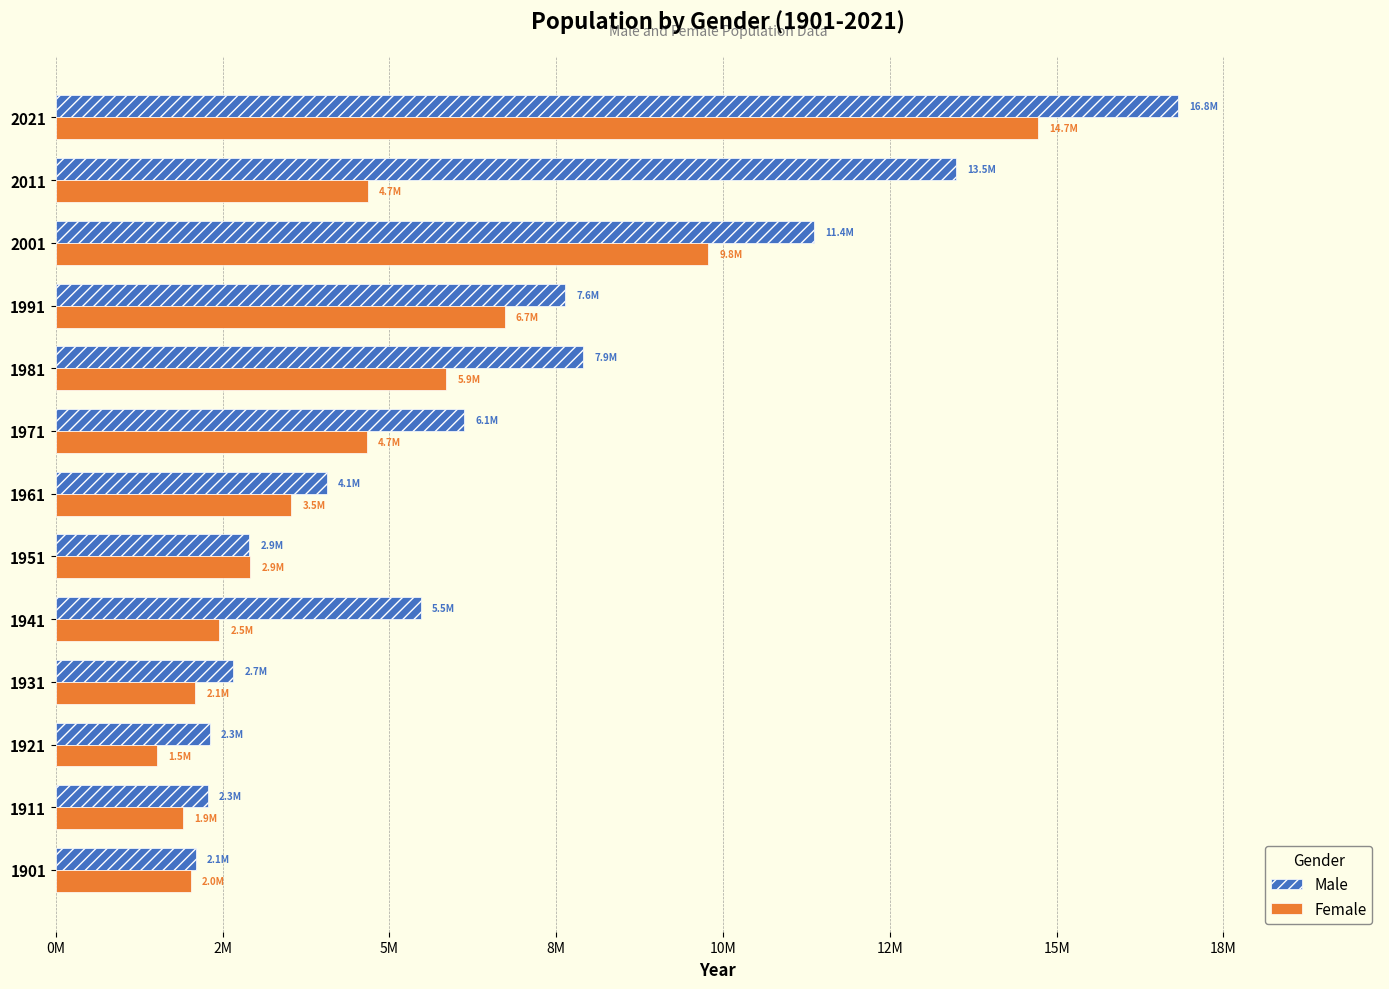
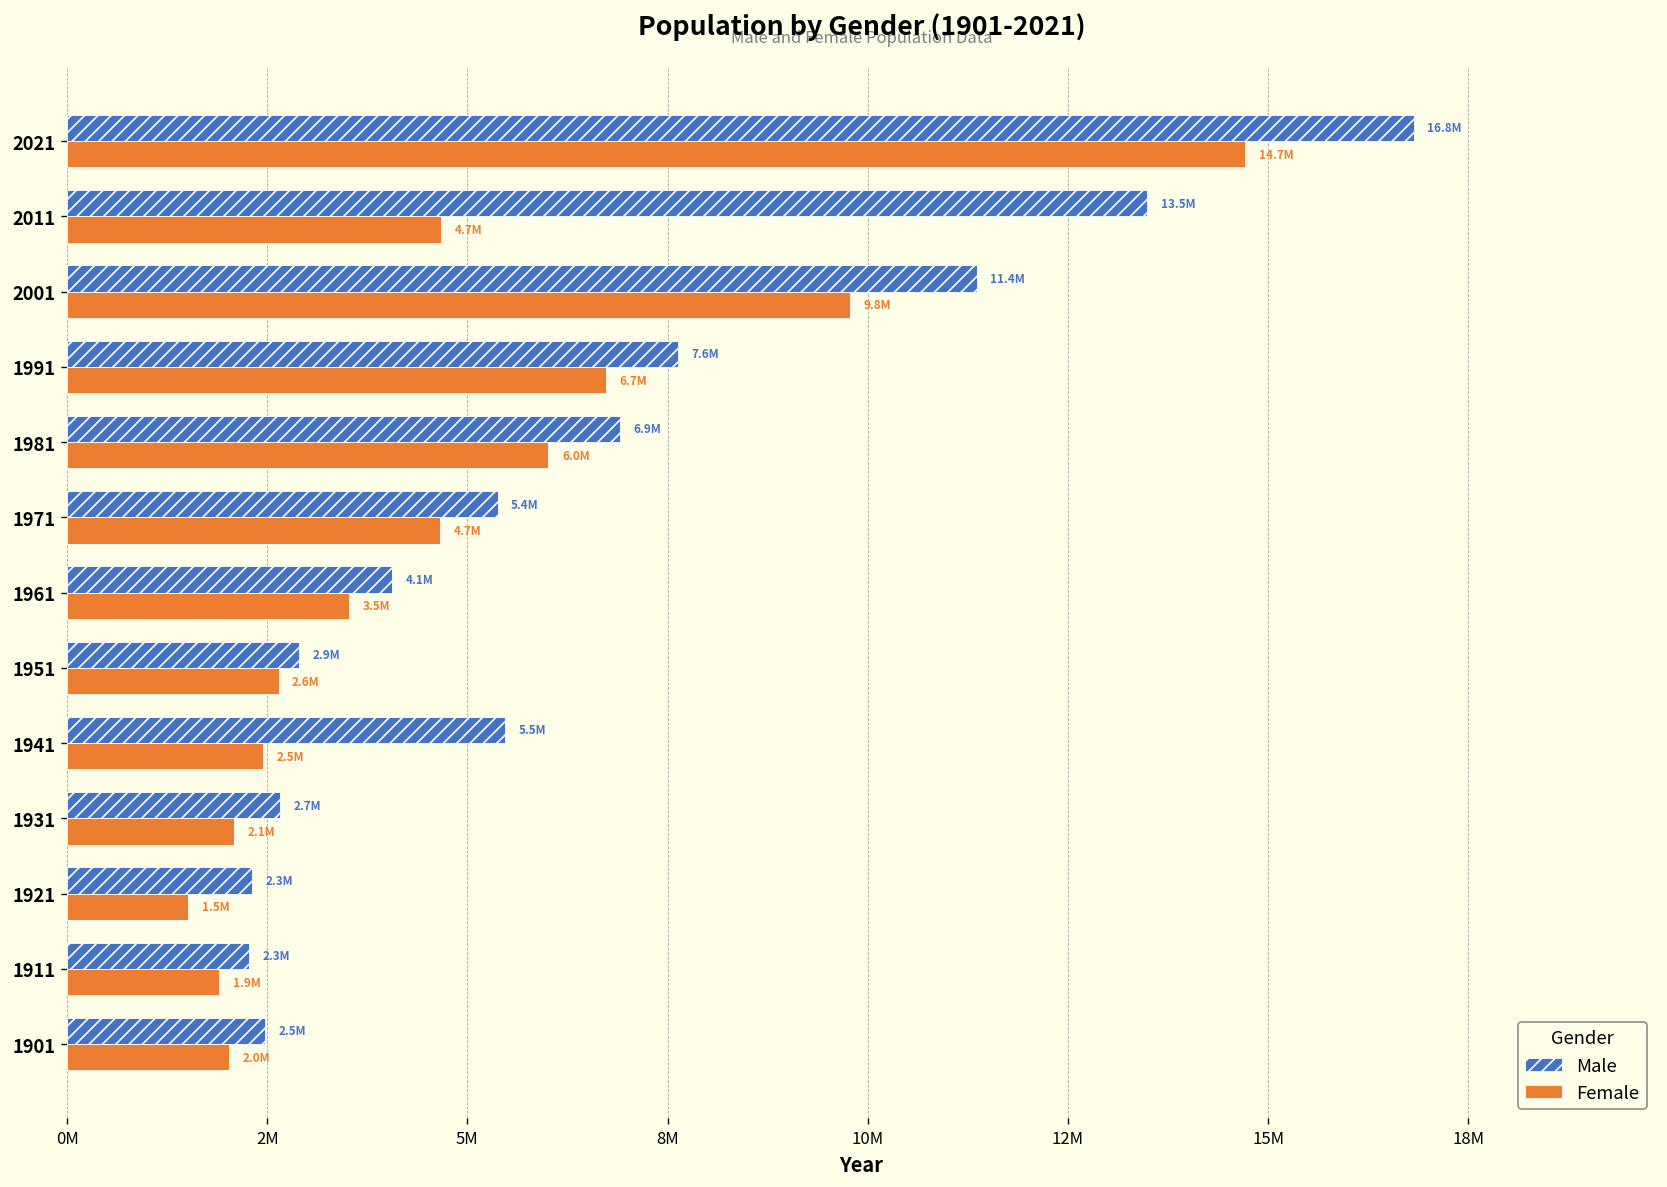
  {
    "Male": {
      "2021": "16.8M",
      "2011": "13.5M",
      "2001": "11.4M",
      "1991": "7.6M",
-     "1981": "7.9M",
-     "1971": "6.1M",
+     "1981": "6.9M",
+     "1971": "5.4M",
      "1961": "4.1M",
      "1951": "2.9M",
      "1941": "5.5M",
      "1931": "2.7M",
      "1921": "2.3M",
      "1911": "2.3M",
-     "1901": "2.1M"
+     "1901": "2.5M"
    },
    "Female": {
      "2021": "14.7M",
      "2011": "4.7M",
      "2001": "9.8M",
      "1991": "6.7M",
-     "1981": "5.9M",
+     "1981": "6.0M",
      "1971": "4.7M",
      "1961": "3.5M",
-     "1951": "2.9M",
+     "1951": "2.6M",
      "1941": "2.5M",
      "1931": "2.1M",
      "1921": "1.5M",
      "1911": "1.9M",
      "1901": "2.0M"
    }
  }
